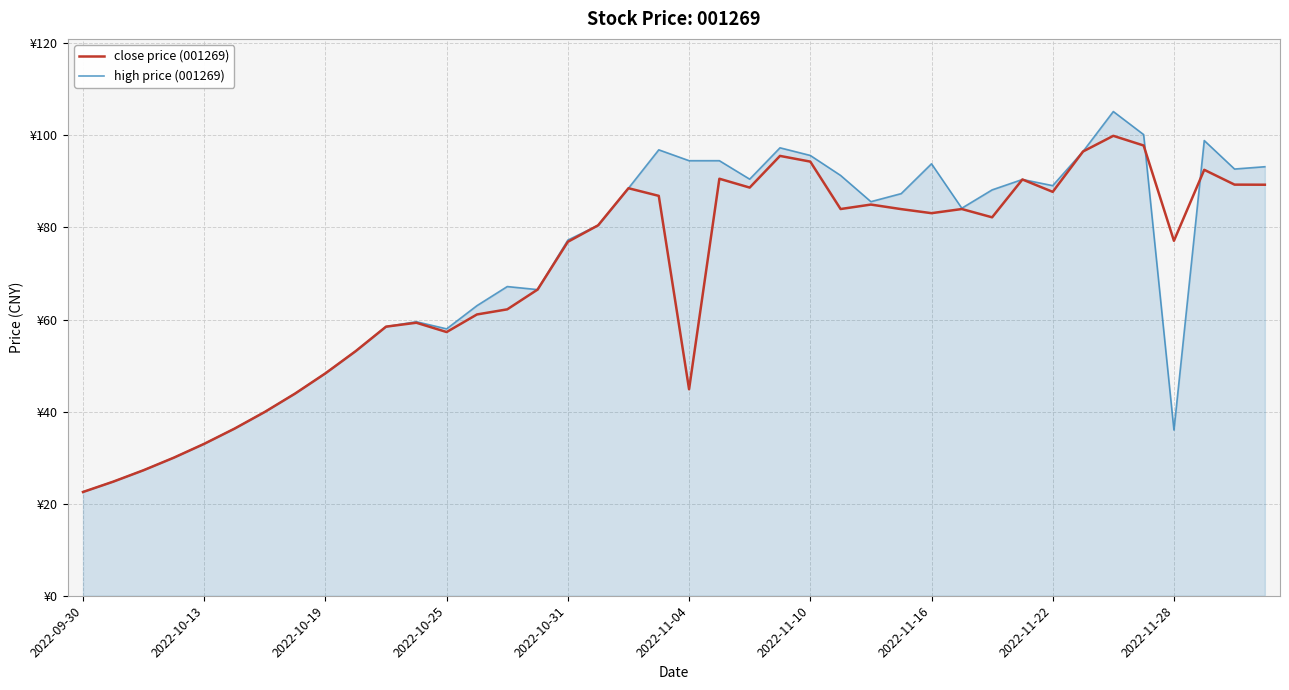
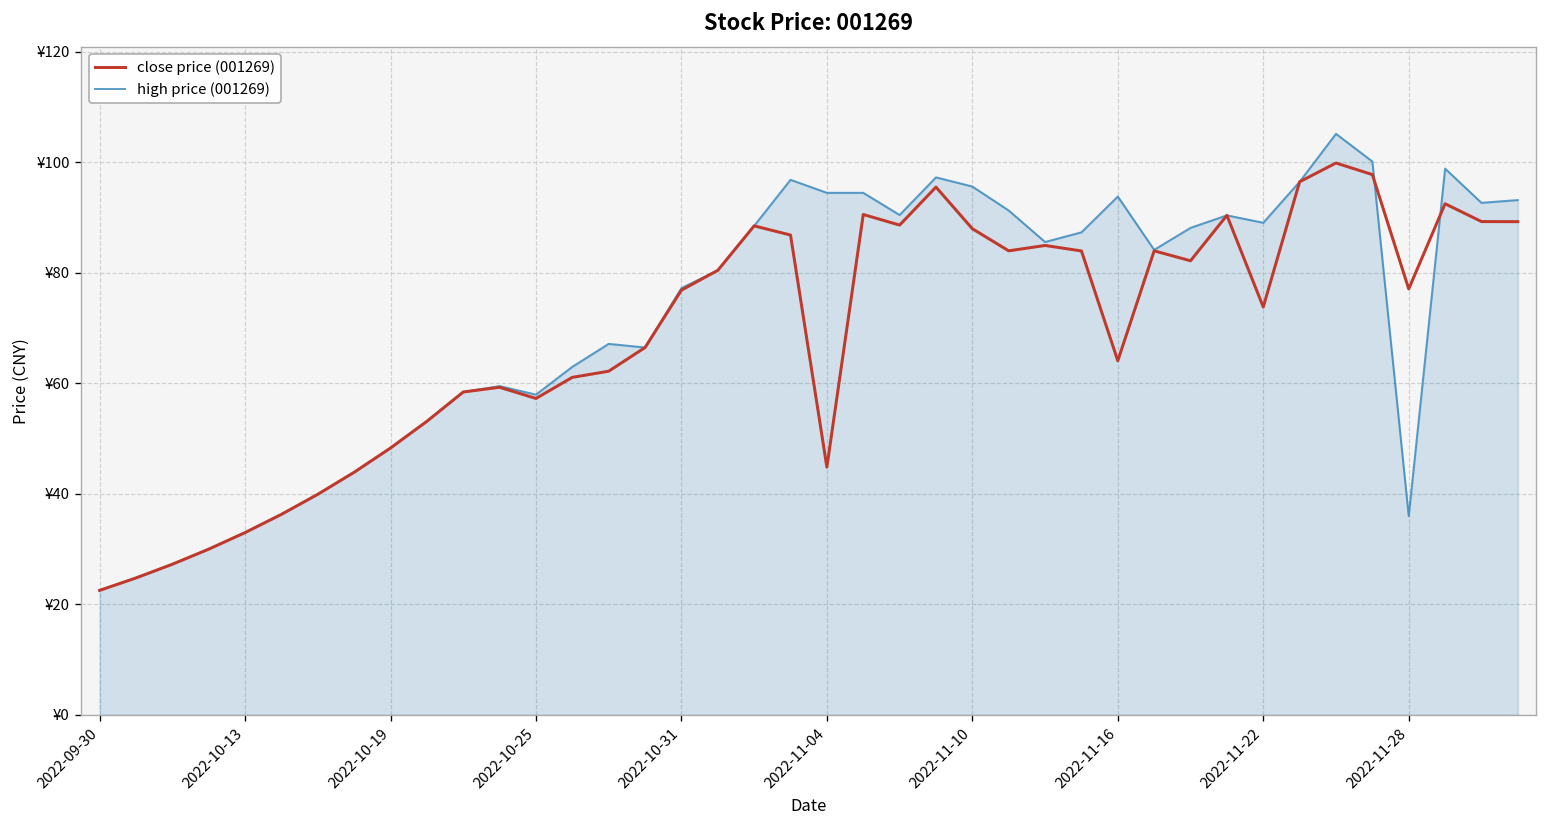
  {
    "close price (001269)": {
      "2022-10-25": "¥57",
      "2022-11-04": "¥45",
-     "2022-11-10": "¥94",
-     "2022-11-16": "¥83",
-     "2022-11-22": "¥88",
+     "2022-11-10": "¥88",
+     "2022-11-16": "¥64",
+     "2022-11-22": "¥74",
      "2022-11-28": "¥77"
    },
    "high price (001269)": {
      "2022-10-25": "¥58",
      "2022-11-04": "¥95",
      "2022-11-10": "¥96",
      "2022-11-16": "¥94",
      "2022-11-22": "¥89",
      "2022-11-28": "¥36"
    }
  }
